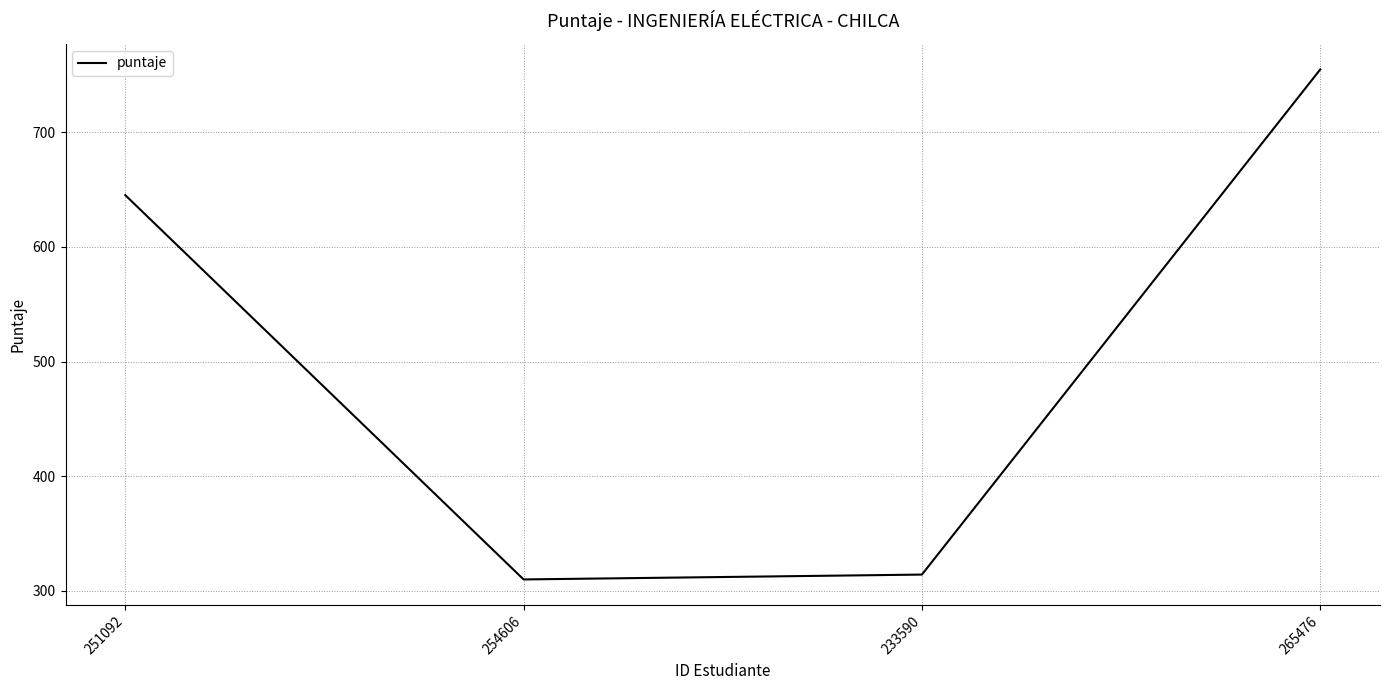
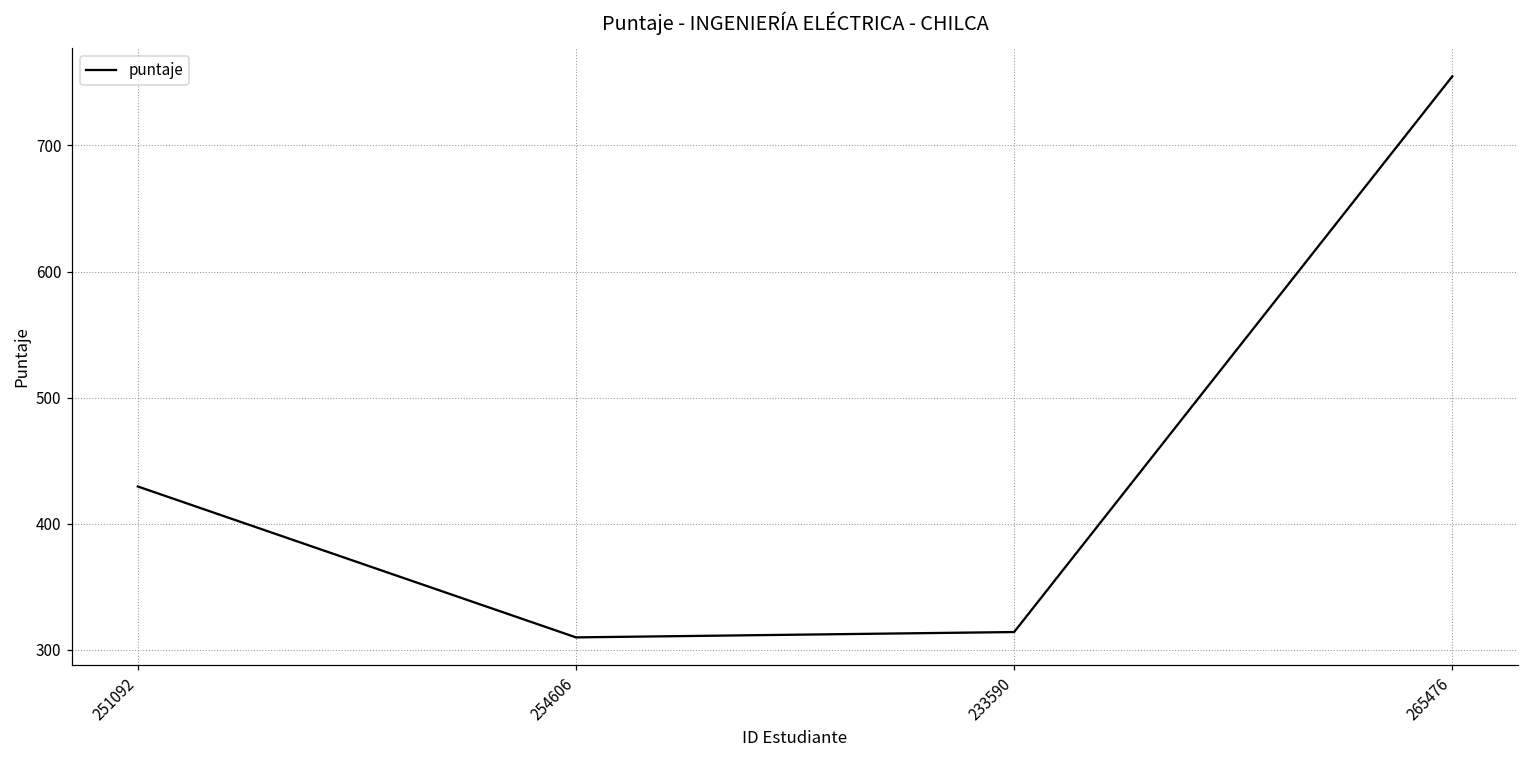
  {
-   "251092": 645,
+   "251092": 430,
    "254606": 310,
    "233590": 314,
    "265476": 755
  }
